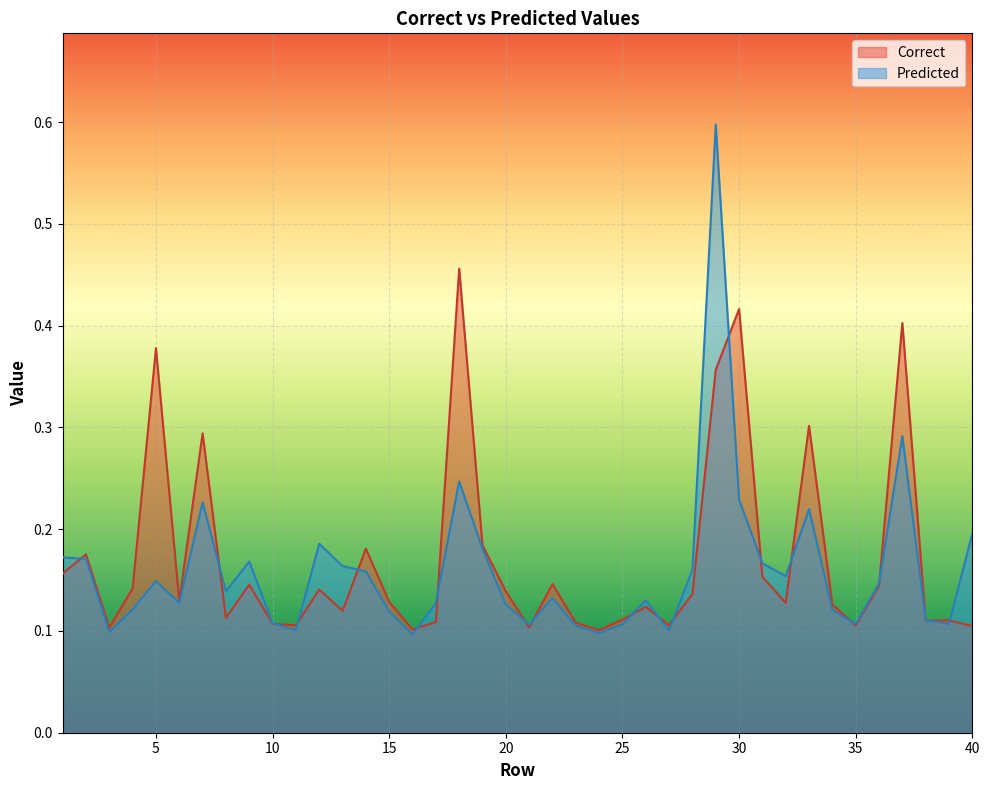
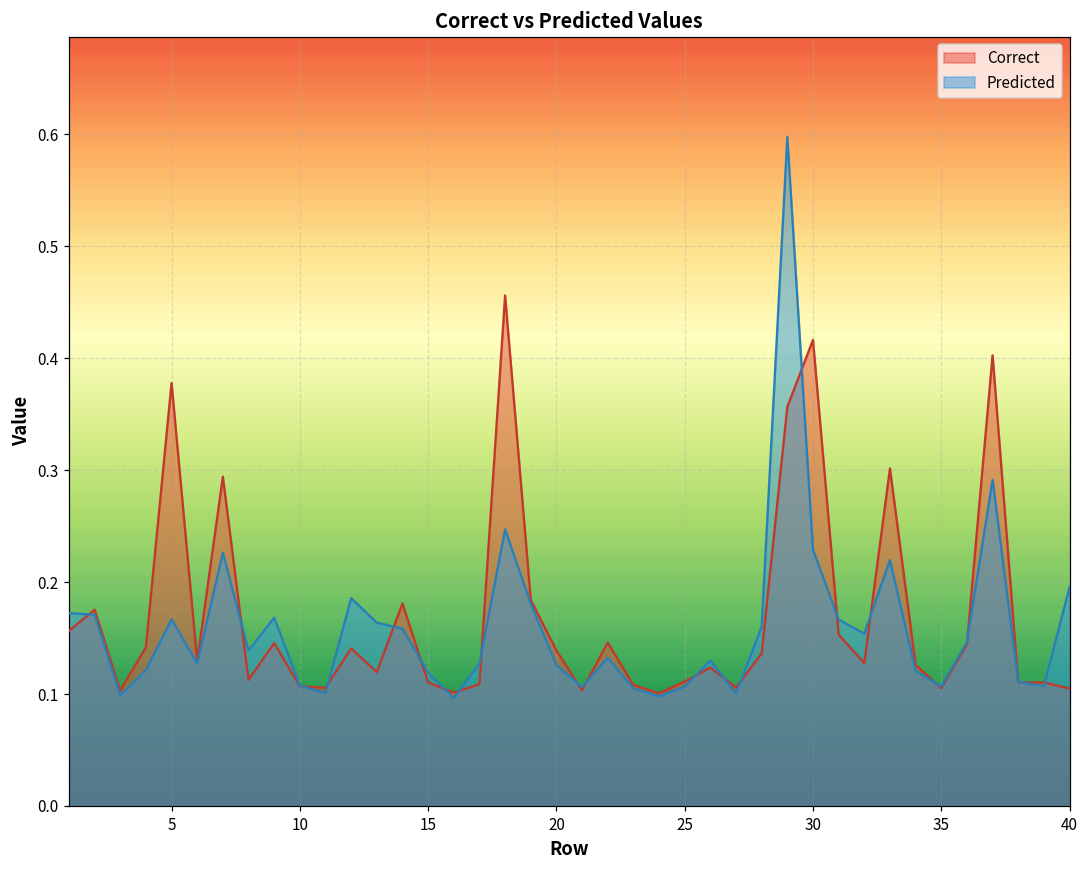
  {
    "Correct": {
      "5": 0.378,
-     "15": 0.129,
+     "15": 0.110,
      "20": 0.139,
      "25": 0.111,
      "30": 0.416,
      "40": 0.105
    },
    "Predicted": {
-     "5": 0.149,
+     "5": 0.167,
      "15": 0.119,
      "20": 0.126,
      "25": 0.107,
      "30": 0.229,
      "40": 0.196
    }
  }
